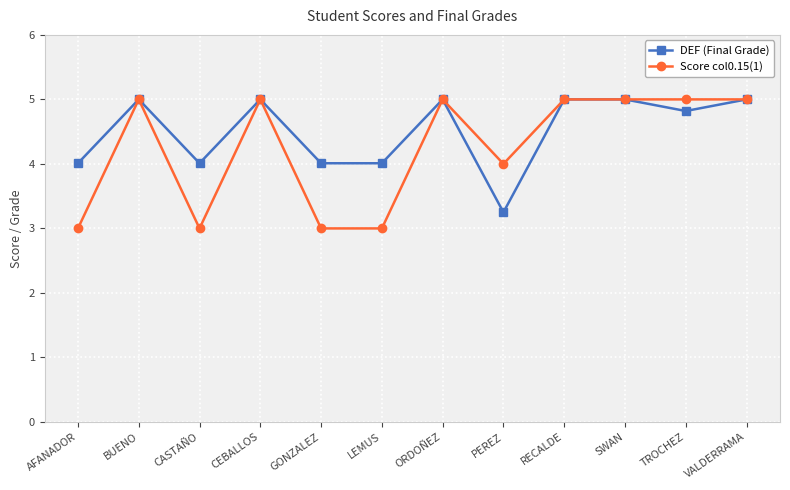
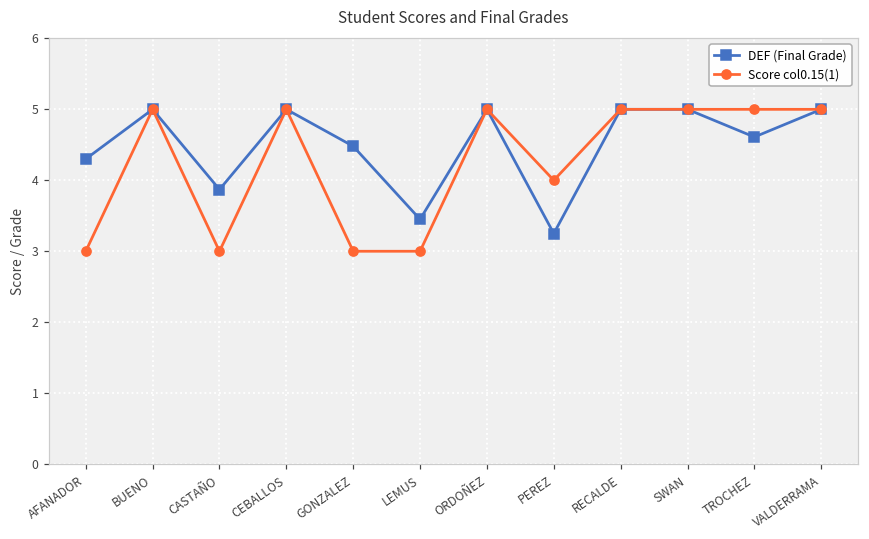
  {
    "DEF (Final Grade)": {
-     "AFANADOR": 4.0,
-     "CASTAÑO": 4.0,
-     "GONZALEZ": 4.0,
-     "LEMUS": 4.0,
+     "AFANADOR": 4.3,
+     "CASTAÑO": 3.9,
+     "GONZALEZ": 4.5,
+     "LEMUS": 3.5,
      "PEREZ": 3.3,
-     "TROCHEZ": 4.8
+     "TROCHEZ": 4.6
    },
    "Score col0.15(1)": {
      "AFANADOR": 3.0,
      "CASTAÑO": 3.0,
      "GONZALEZ": 3.0,
      "LEMUS": 3.0,
      "PEREZ": 4.0,
      "TROCHEZ": 5.0
    }
  }
